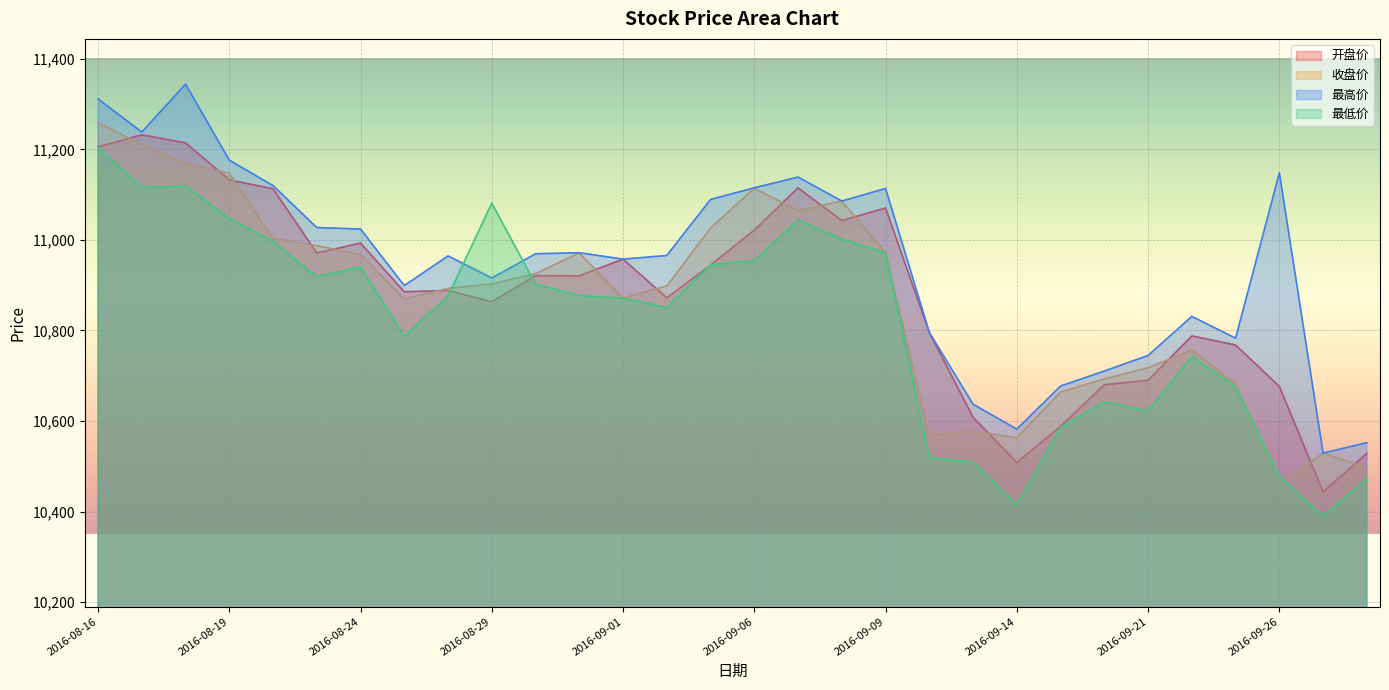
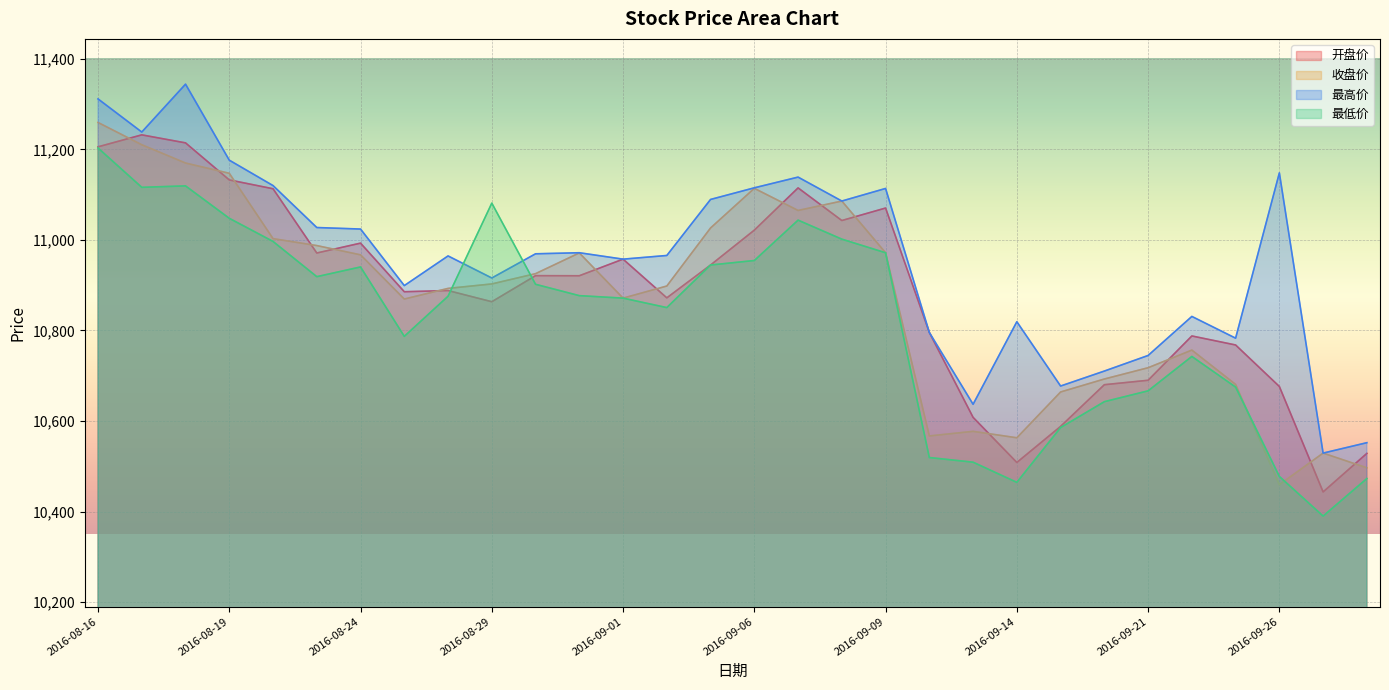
  {
    "最高价": {
      "2016-08-16": "11,310",
      "2016-08-19": "11,180",
      "2016-08-24": "11,020",
      "2016-08-29": "10,920",
      "2016-09-09": "11,110",
-     "2016-09-14": "10,580",
+     "2016-09-14": "10,820",
      "2016-09-21": "10,740",
      "2016-09-26": "11,150"
    },
    "最低价": {
      "2016-08-19": "11,050",
      "2016-08-24": "10,940",
      "2016-08-29": "11,080",
      "2016-09-06": "10,950",
-     "2016-09-14": "10,410",
-     "2016-09-21": "10,620",
+     "2016-09-14": "10,460",
+     "2016-09-21": "10,670",
      "2016-09-26": "10,480"
    }
  }
